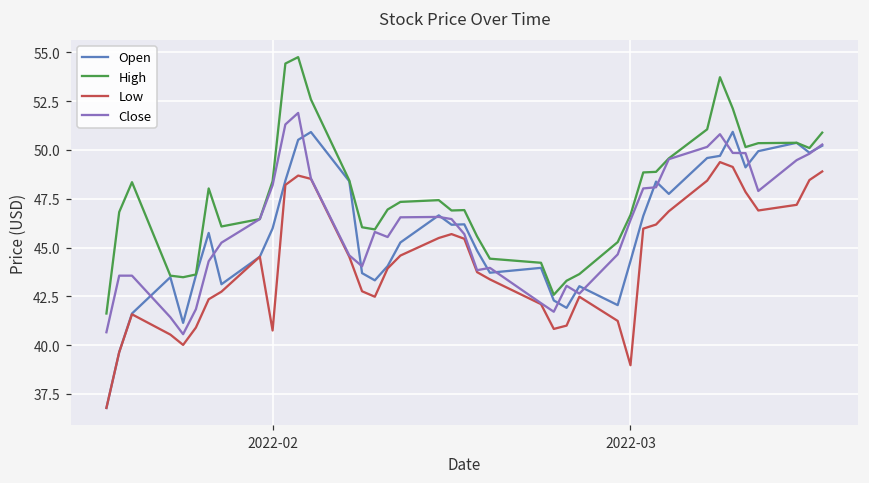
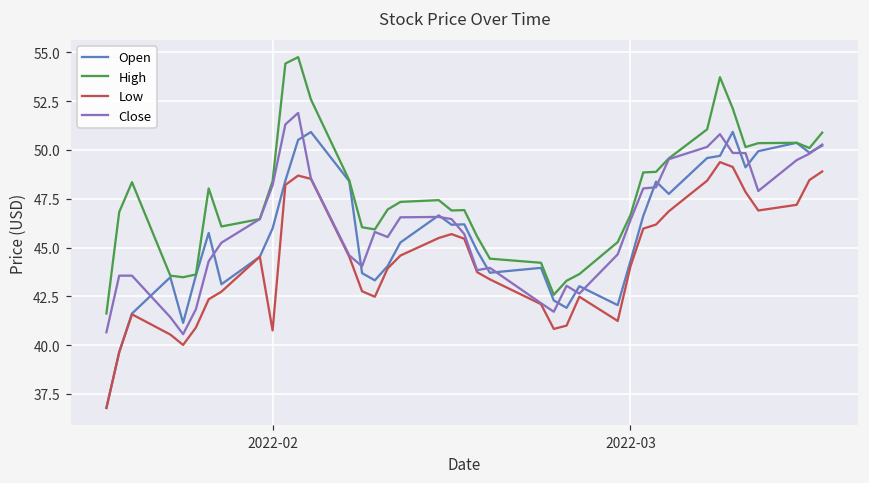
  {
    "High": {
      "2022-02": 48.4,
      "2022-03": 46.7
    },
    "Low": {
      "2022-02": 40.8,
-     "2022-03": 39.0
+     "2022-03": 44.0
    }
  }
